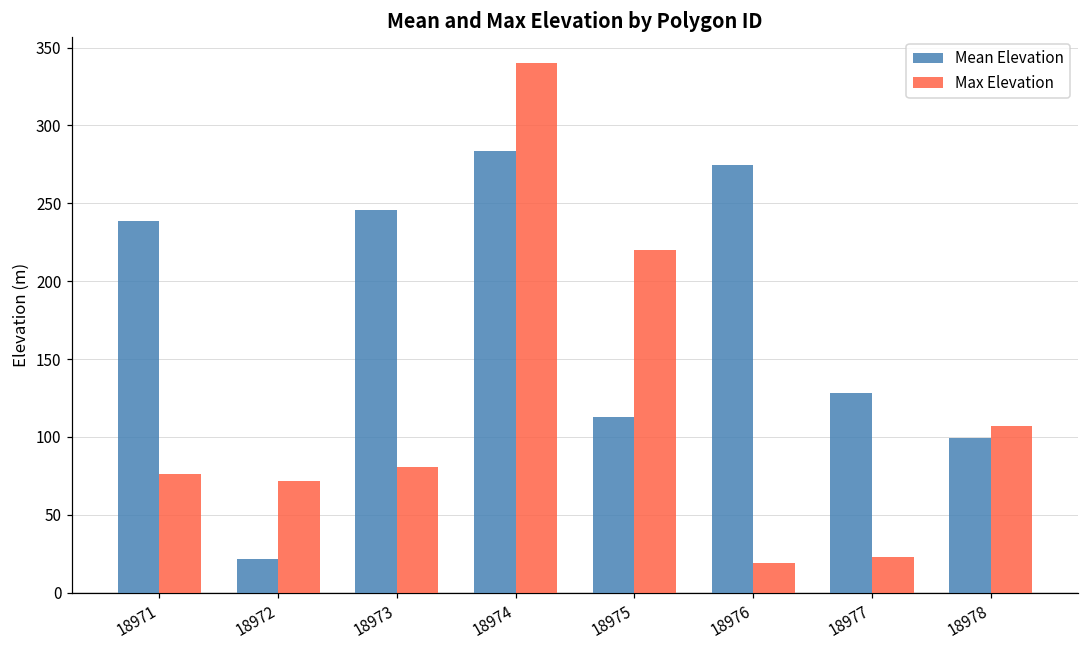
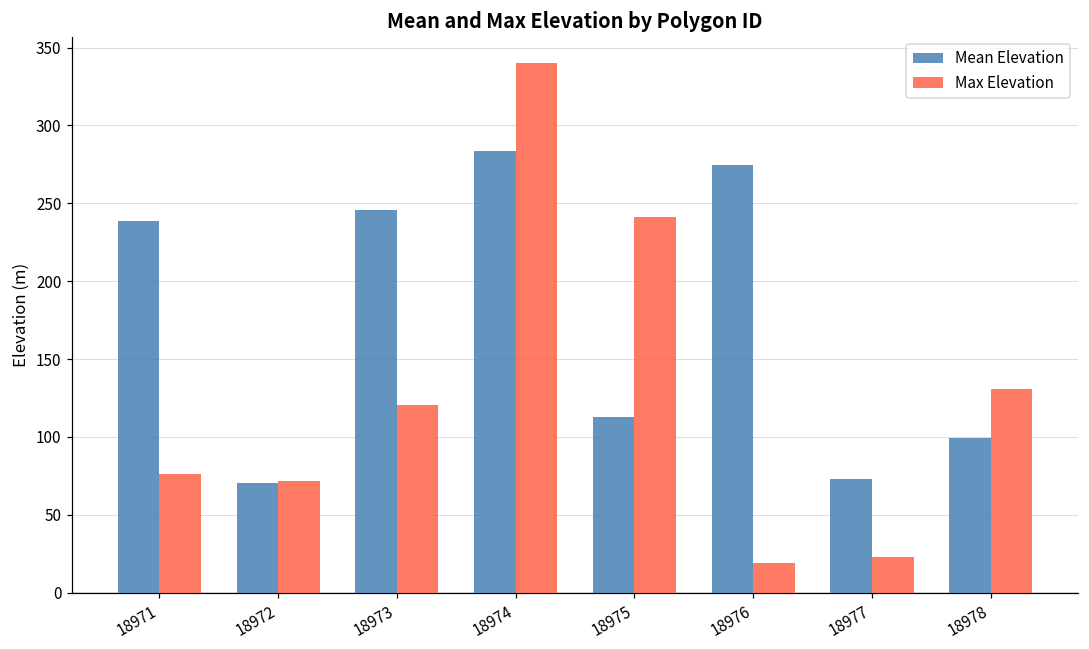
  {
    "Mean Elevation": {
      "18971": 239,
-     "18972": 22,
+     "18972": 71,
      "18973": 245,
      "18974": 284,
      "18975": 113,
      "18976": 275,
-     "18977": 129,
+     "18977": 73,
      "18978": 100
    },
    "Max Elevation": {
      "18971": 76,
      "18972": 72,
-     "18973": 81,
+     "18973": 121,
      "18974": 340,
-     "18975": 220,
+     "18975": 241,
      "18976": 19,
      "18977": 23,
-     "18978": 107
+     "18978": 131
    }
  }
